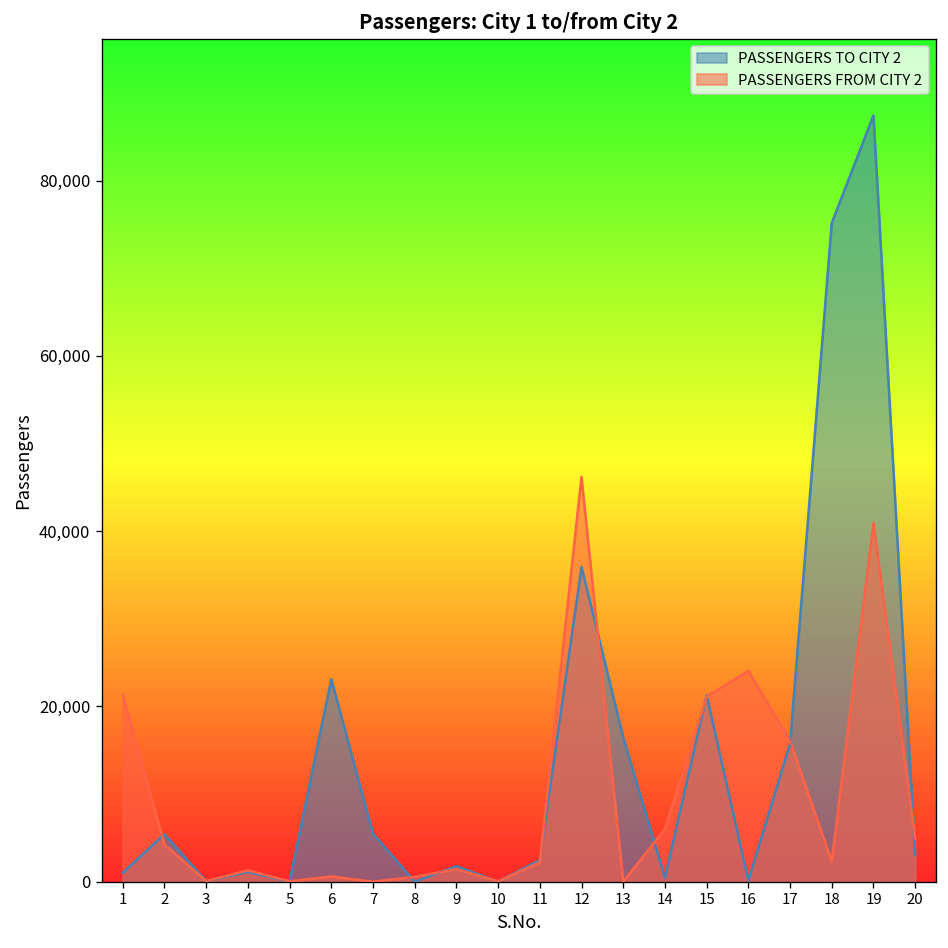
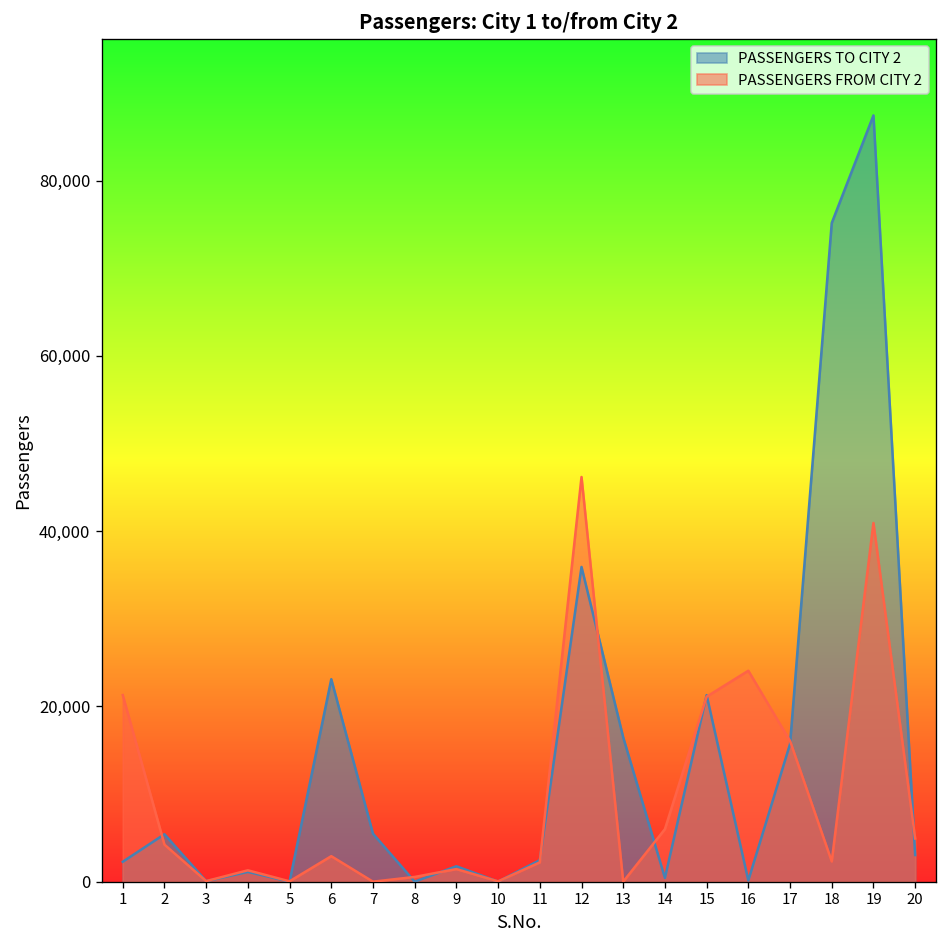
  {
    "PASSENGERS TO CITY 2": {
-     "1": "1,000",
+     "1": "2,000",
      "2": "5,000",
      "6": "23,000",
      "7": "5,000",
      "8": "0",
      "12": "36,000",
      "13": "16,000",
      "14": "0",
      "16": "0",
      "17": "16,000",
      "18": "75,000",
      "19": "87,000",
      "20": "3,000"
    },
    "PASSENGERS FROM CITY 2": {
      "1": "21,000",
      "2": "4,000",
-     "6": "1,000",
+     "6": "3,000",
      "7": "0",
      "8": "1,000",
      "12": "46,000",
      "13": "0",
      "14": "6,000",
      "16": "24,000",
      "17": "16,000",
      "18": "2,000",
      "19": "41,000",
      "20": "5,000"
    }
  }
